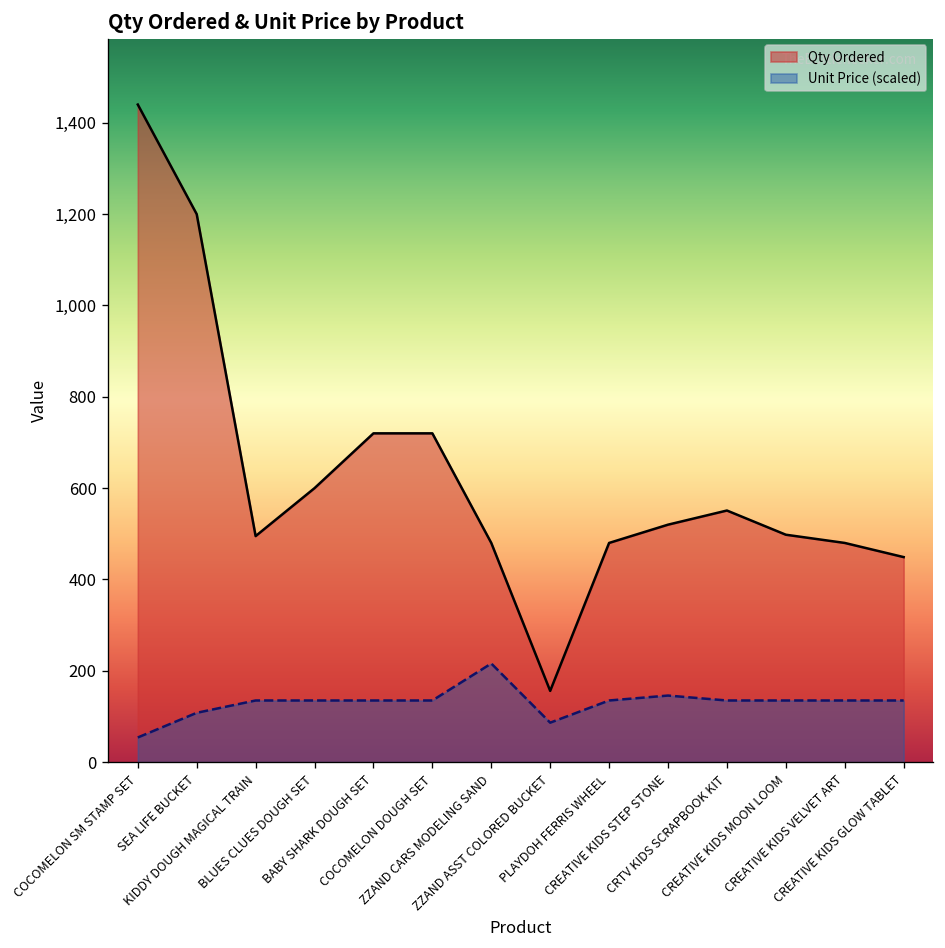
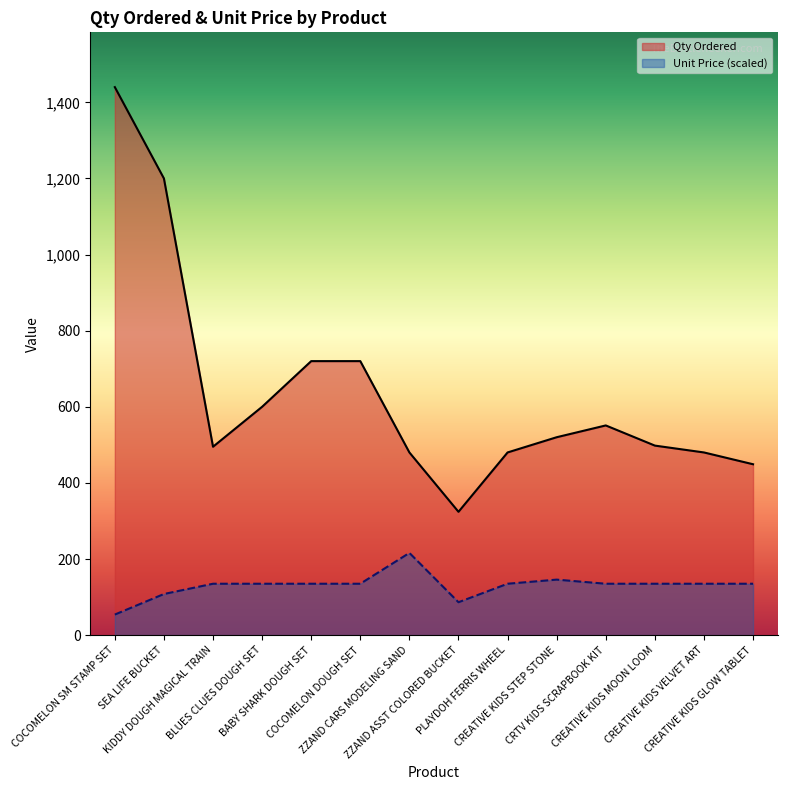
  {
    "Qty Ordered": {
      "COCOMELON SM STAMP SET": "1,440",
      "SEA LIFE BUCKET": "1,200",
      "KIDDY DOUGH MAGICAL TRAIN": "500",
      "BLUES CLUES DOUGH SET": "600",
      "BABY SHARK DOUGH SET": "720",
      "COCOMELON DOUGH SET": "720",
      "ZZAND CARS MODELING SAND": "480",
-     "ZZAND ASST COLORED BUCKET": "160",
+     "ZZAND ASST COLORED BUCKET": "320",
      "PLAYDOH FERRIS WHEEL": "480",
      "CREATIVE KIDS STEP STONE": "520",
      "CRTV KIDS SCRAPBOOK KIT": "550",
      "CREATIVE KIDS MOON LOOM": "500",
      "CREATIVE KIDS VELVET ART": "480",
      "CREATIVE KIDS GLOW TABLET": "450"
    },
    "Unit Price (scaled)": {
      "COCOMELON SM STAMP SET": "50",
      "SEA LIFE BUCKET": "110",
      "KIDDY DOUGH MAGICAL TRAIN": "140",
      "BLUES CLUES DOUGH SET": "140",
      "BABY SHARK DOUGH SET": "140",
      "COCOMELON DOUGH SET": "140",
      "ZZAND CARS MODELING SAND": "220",
      "ZZAND ASST COLORED BUCKET": "90",
      "PLAYDOH FERRIS WHEEL": "140",
      "CREATIVE KIDS STEP STONE": "150",
      "CRTV KIDS SCRAPBOOK KIT": "140",
      "CREATIVE KIDS MOON LOOM": "140",
      "CREATIVE KIDS VELVET ART": "140",
      "CREATIVE KIDS GLOW TABLET": "140"
    }
  }
